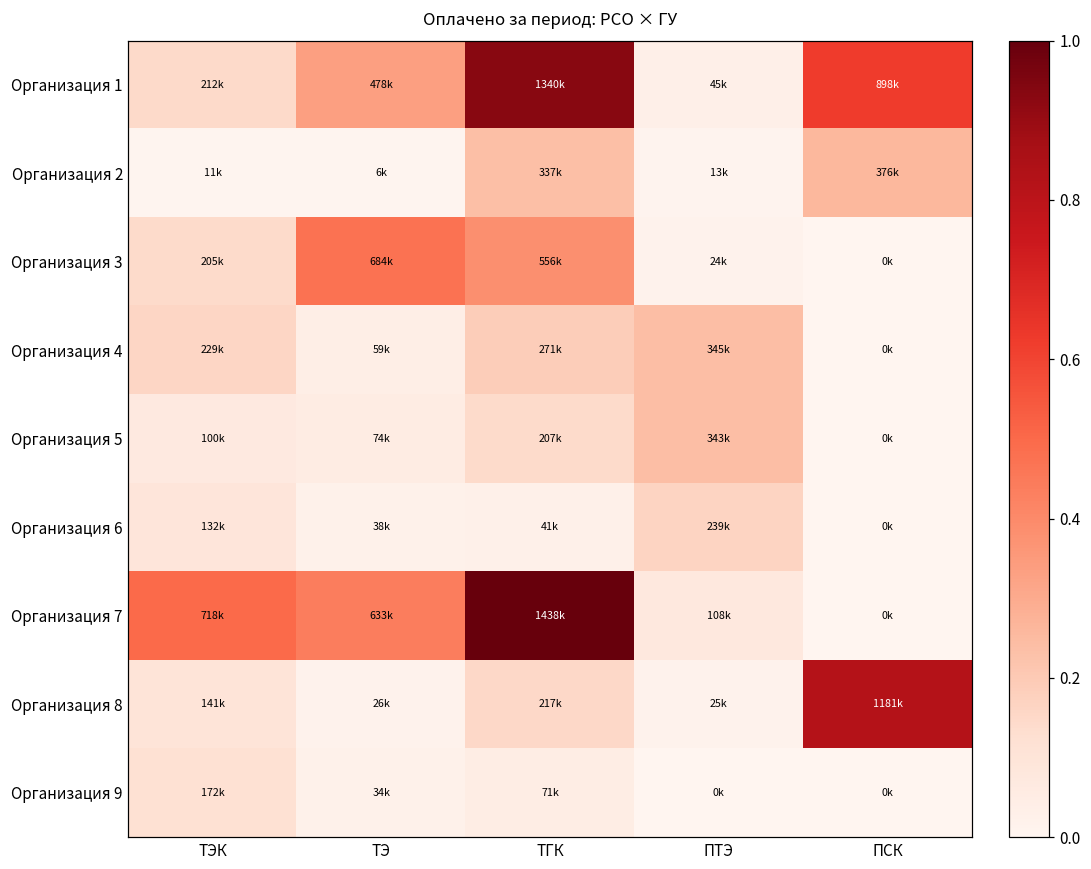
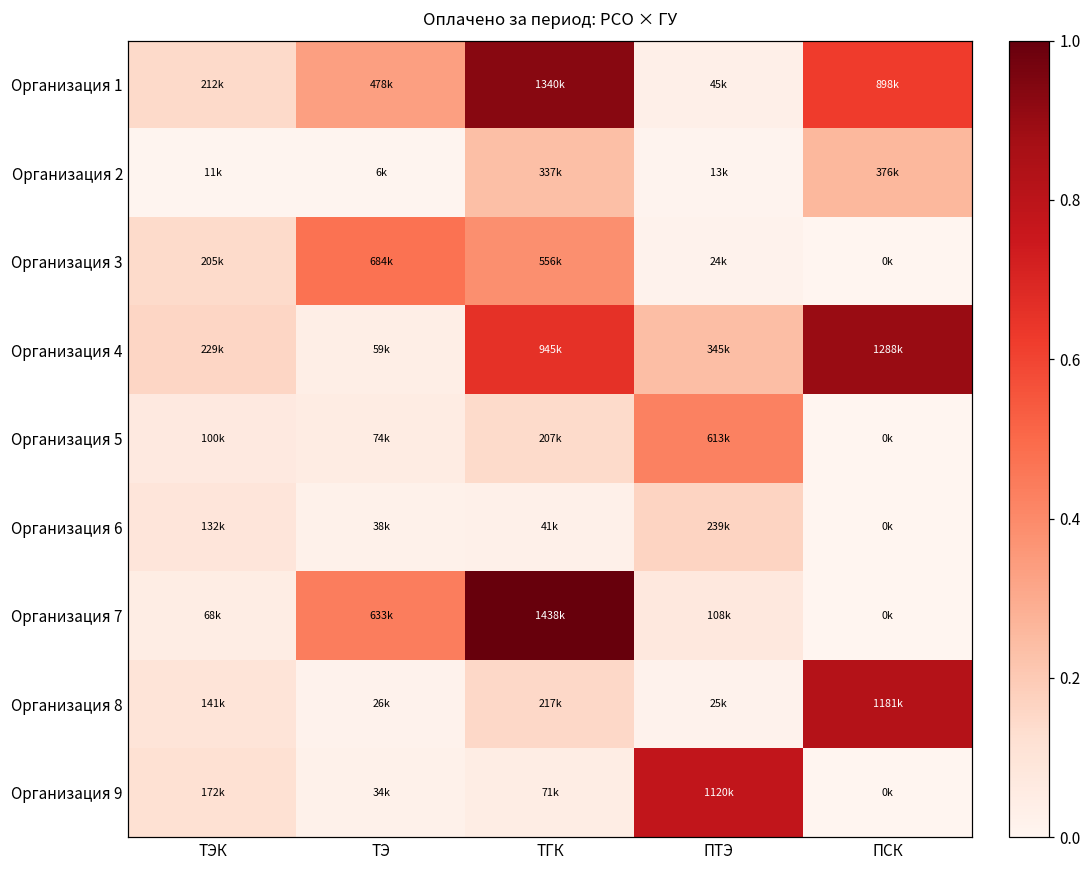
  {
    "Организация 1": {
      "ТЭК": "212k",
      "ТЭ": "478k",
      "ТГК": "1340k",
      "ПТЭ": "45k",
      "ПСК": "898k"
    },
    "Организация 2": {
      "ТЭК": "11k",
      "ТЭ": "6k",
      "ТГК": "337k",
      "ПТЭ": "13k",
      "ПСК": "376k"
    },
    "Организация 3": {
      "ТЭК": "205k",
      "ТЭ": "684k",
      "ТГК": "556k",
      "ПТЭ": "24k",
      "ПСК": "0k"
    },
    "Организация 4": {
      "ТЭК": "229k",
      "ТЭ": "59k",
-     "ТГК": "271k",
+     "ТГК": "945k",
      "ПТЭ": "345k",
-     "ПСК": "0k"
+     "ПСК": "1288k"
    },
    "Организация 5": {
      "ТЭК": "100k",
      "ТЭ": "74k",
      "ТГК": "207k",
-     "ПТЭ": "343k",
+     "ПТЭ": "613k",
      "ПСК": "0k"
    },
    "Организация 6": {
      "ТЭК": "132k",
      "ТЭ": "38k",
      "ТГК": "41k",
      "ПТЭ": "239k",
      "ПСК": "0k"
    },
    "Организация 7": {
-     "ТЭК": "718k",
+     "ТЭК": "68k",
      "ТЭ": "633k",
      "ТГК": "1438k",
      "ПТЭ": "108k",
      "ПСК": "0k"
    },
    "Организация 8": {
      "ТЭК": "141k",
      "ТЭ": "26k",
      "ТГК": "217k",
      "ПТЭ": "25k",
      "ПСК": "1181k"
    },
    "Организация 9": {
      "ТЭК": "172k",
      "ТЭ": "34k",
      "ТГК": "71k",
-     "ПТЭ": "0k",
+     "ПТЭ": "1120k",
      "ПСК": "0k"
    }
  }
